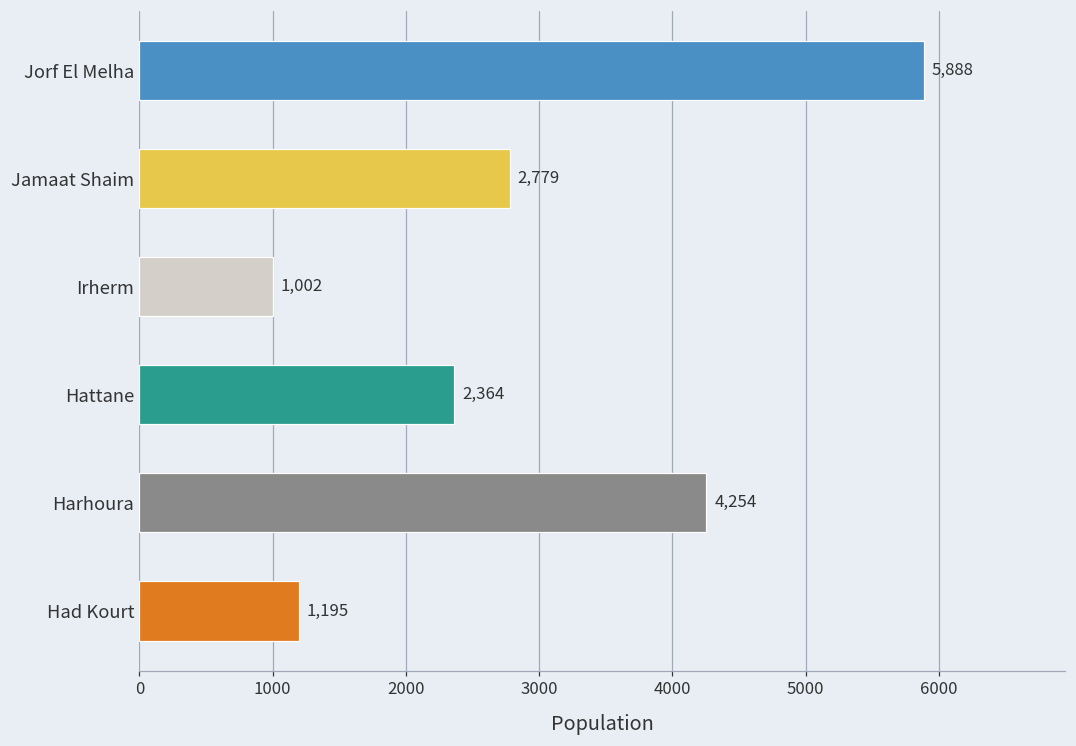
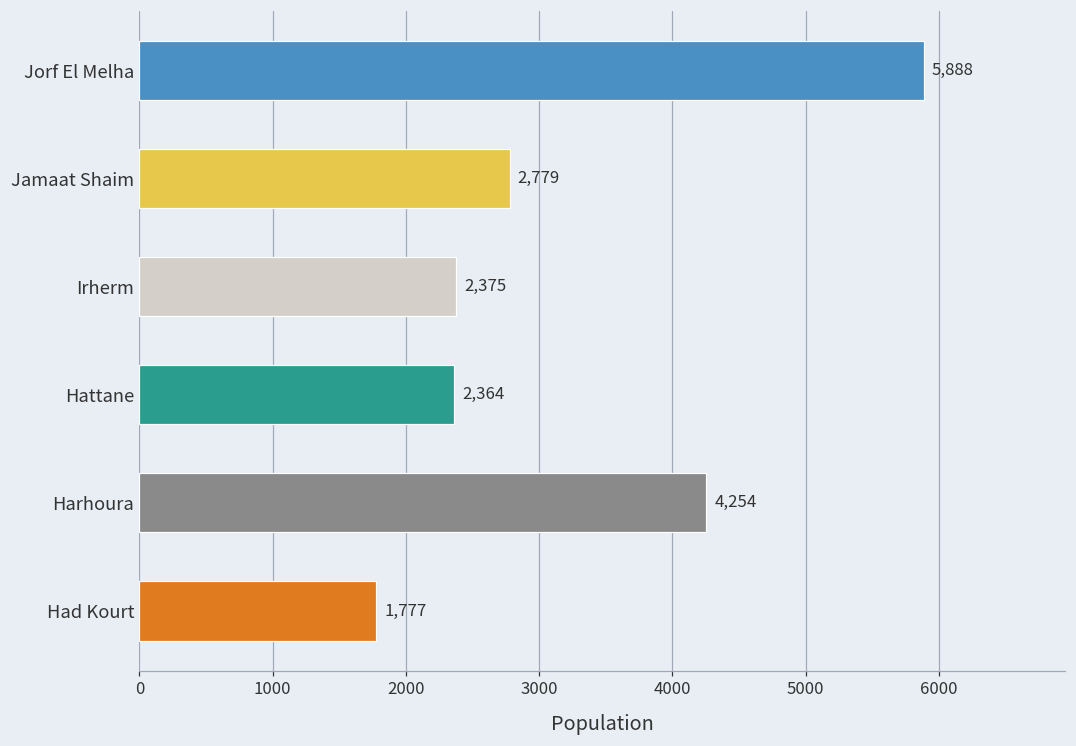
  {
    "Jorf El Melha": "5,888",
    "Jamaat Shaim": "2,779",
-   "Irherm": "1,002",
+   "Irherm": "2,375",
    "Hattane": "2,364",
    "Harhoura": "4,254",
-   "Had Kourt": "1,195"
+   "Had Kourt": "1,777"
  }
